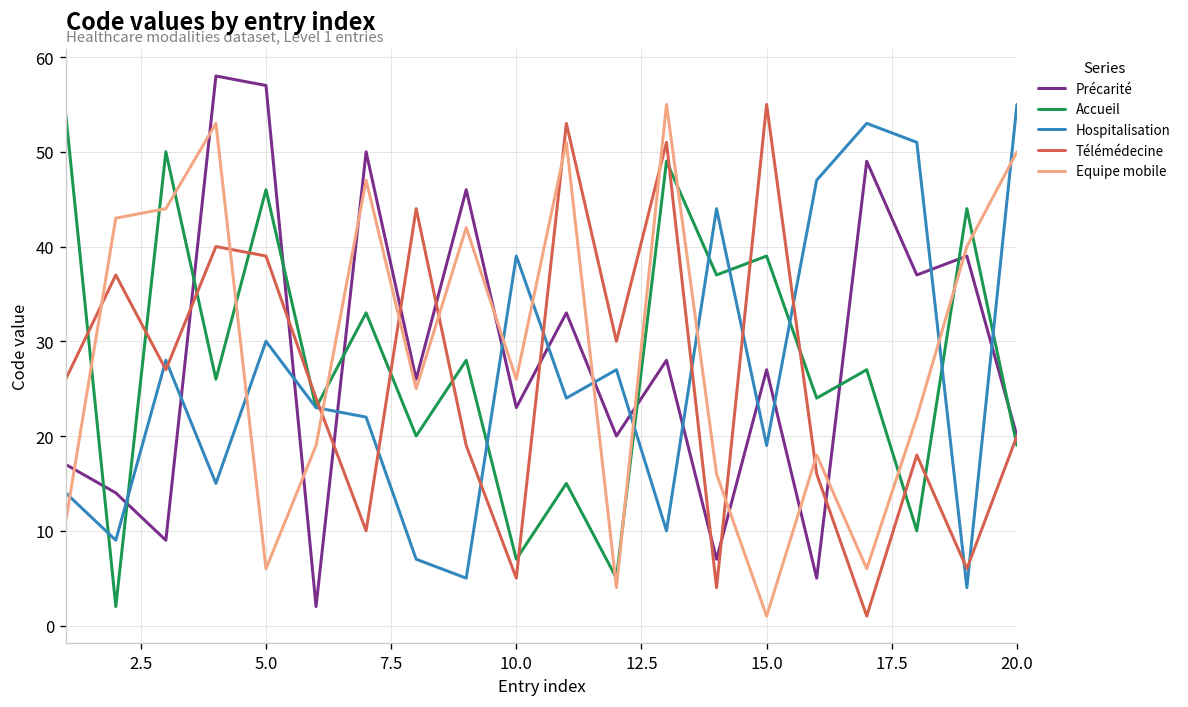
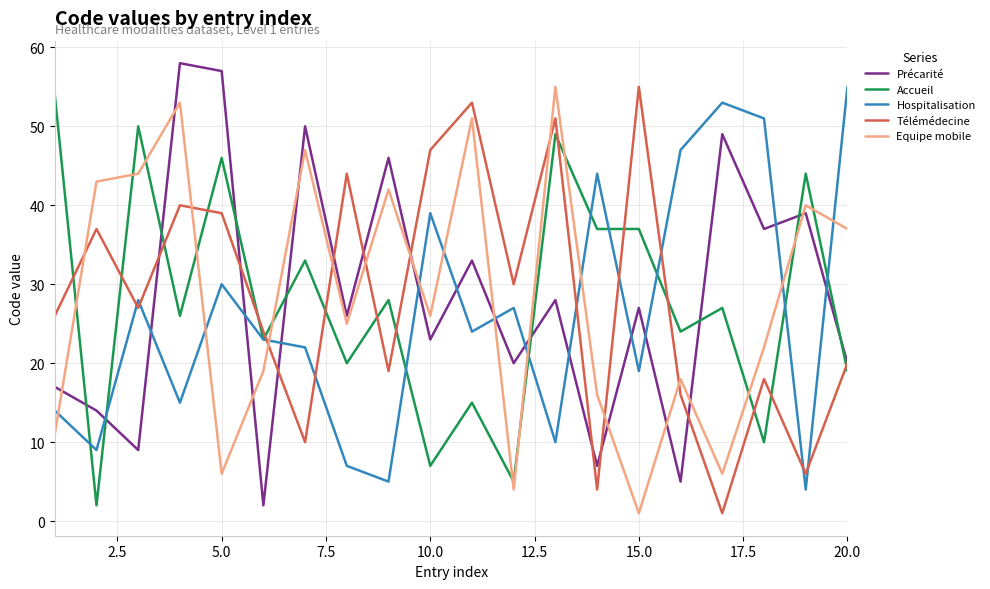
  {
    "Précarité": {
      "5.0": 57,
      "10.0": 23,
      "15.0": 27
    },
    "Accueil": {
      "5.0": 46,
      "10.0": 7,
-     "15.0": 39,
+     "15.0": 37,
      "20.0": 19
    },
    "Hospitalisation": {
      "5.0": 30,
      "10.0": 39,
      "15.0": 19,
      "20.0": 55
    },
    "Télémédecine": {
      "5.0": 39,
-     "10.0": 5,
+     "10.0": 47,
      "15.0": 55
    },
    "Equipe mobile": {
      "5.0": 6,
      "10.0": 26,
      "15.0": 1,
-     "20.0": 50
+     "20.0": 37
    }
  }
